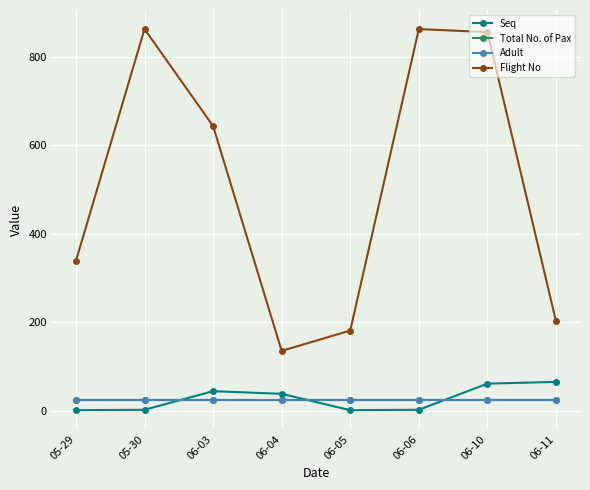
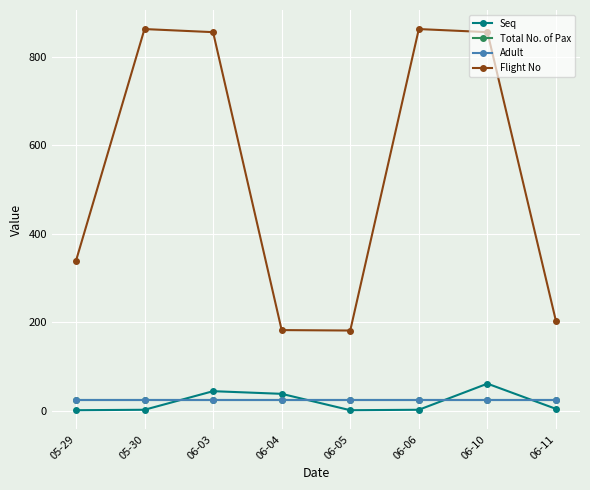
  {
    "Seq": {
      "05-29": 0,
      "05-30": 0,
      "06-03": 40,
      "06-04": 40,
      "06-05": 0,
      "06-06": 0,
      "06-10": 60,
-     "06-11": 70
+     "06-11": 0
    },
    "Adult": {
      "05-29": 20,
      "05-30": 20,
      "06-03": 20,
      "06-04": 20,
      "06-05": 20,
      "06-06": 20,
      "06-10": 20,
      "06-11": 20
    },
    "Flight No": {
      "05-29": 340,
      "05-30": 860,
-     "06-03": 640,
-     "06-04": 140,
+     "06-03": 860,
+     "06-04": 180,
      "06-05": 180,
      "06-06": 860,
      "06-11": 200
    }
  }
